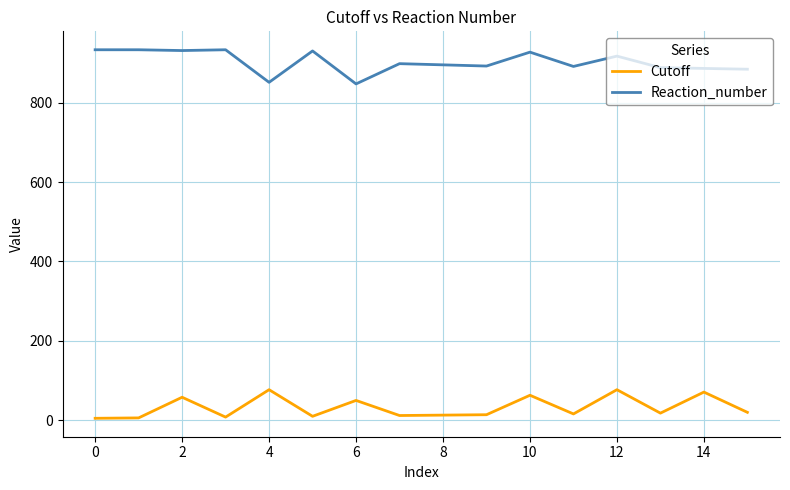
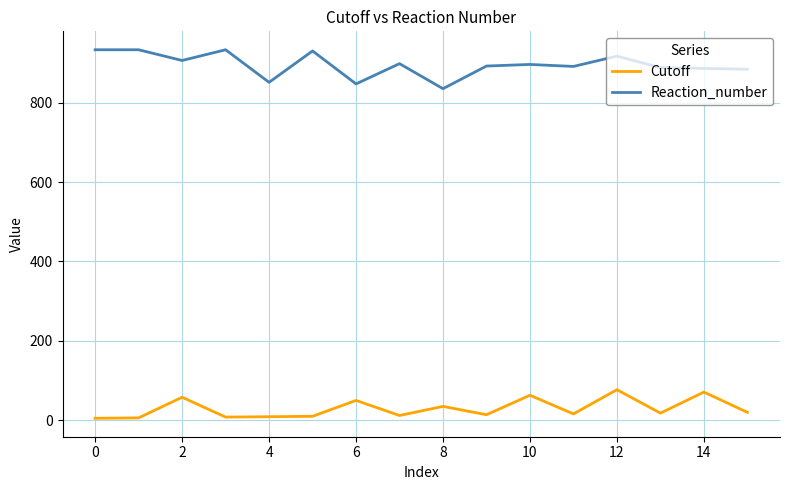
  {
    "Cutoff": {
      "0": 10,
      "2": 60,
-     "4": 80,
+     "4": 10,
      "6": 50,
-     "8": 10,
+     "8": 40,
      "10": 60,
      "12": 80,
      "14": 70
    },
    "Reaction_number": {
      "0": 930,
-     "2": 930,
+     "2": 910,
      "4": 850,
      "6": 850,
-     "8": 900,
-     "10": 930
+     "8": 840,
+     "10": 900
    }
  }
